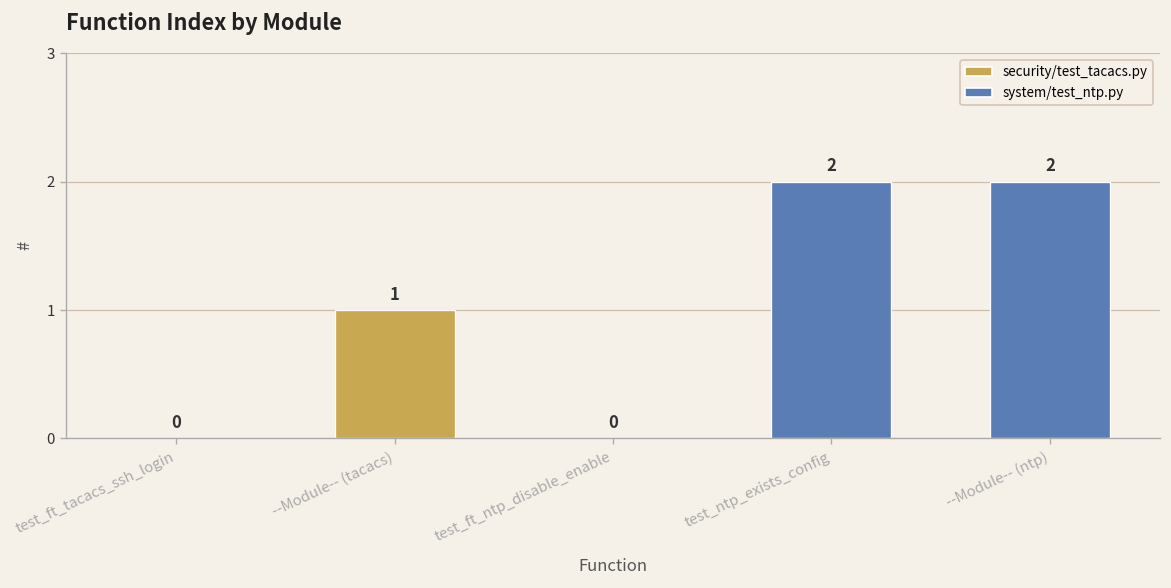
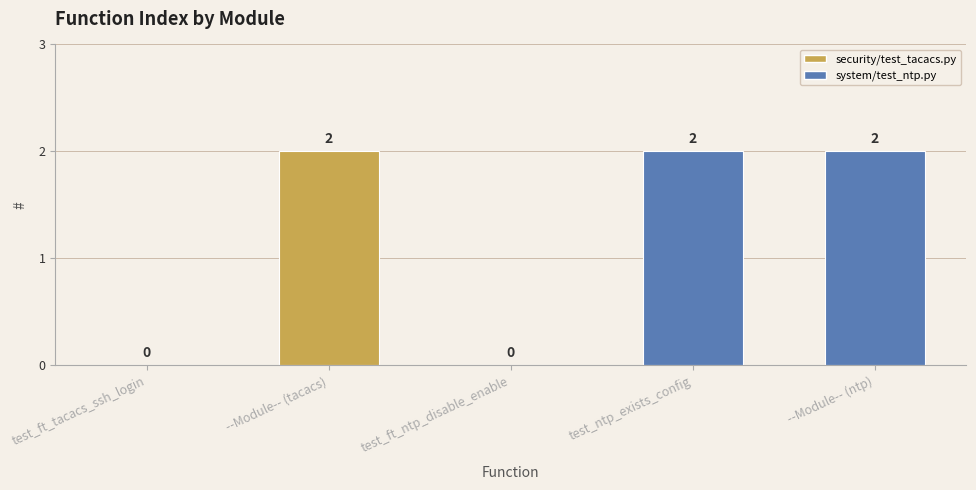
  {
    "test_ft_tacacs_ssh_login": 0,
-   "--Module-- (tacacs)": 1,
+   "--Module-- (tacacs)": 2,
    "test_ft_ntp_disable_enable": 0,
    "test_ntp_exists_config": 2,
    "--Module-- (ntp)": 2
  }
